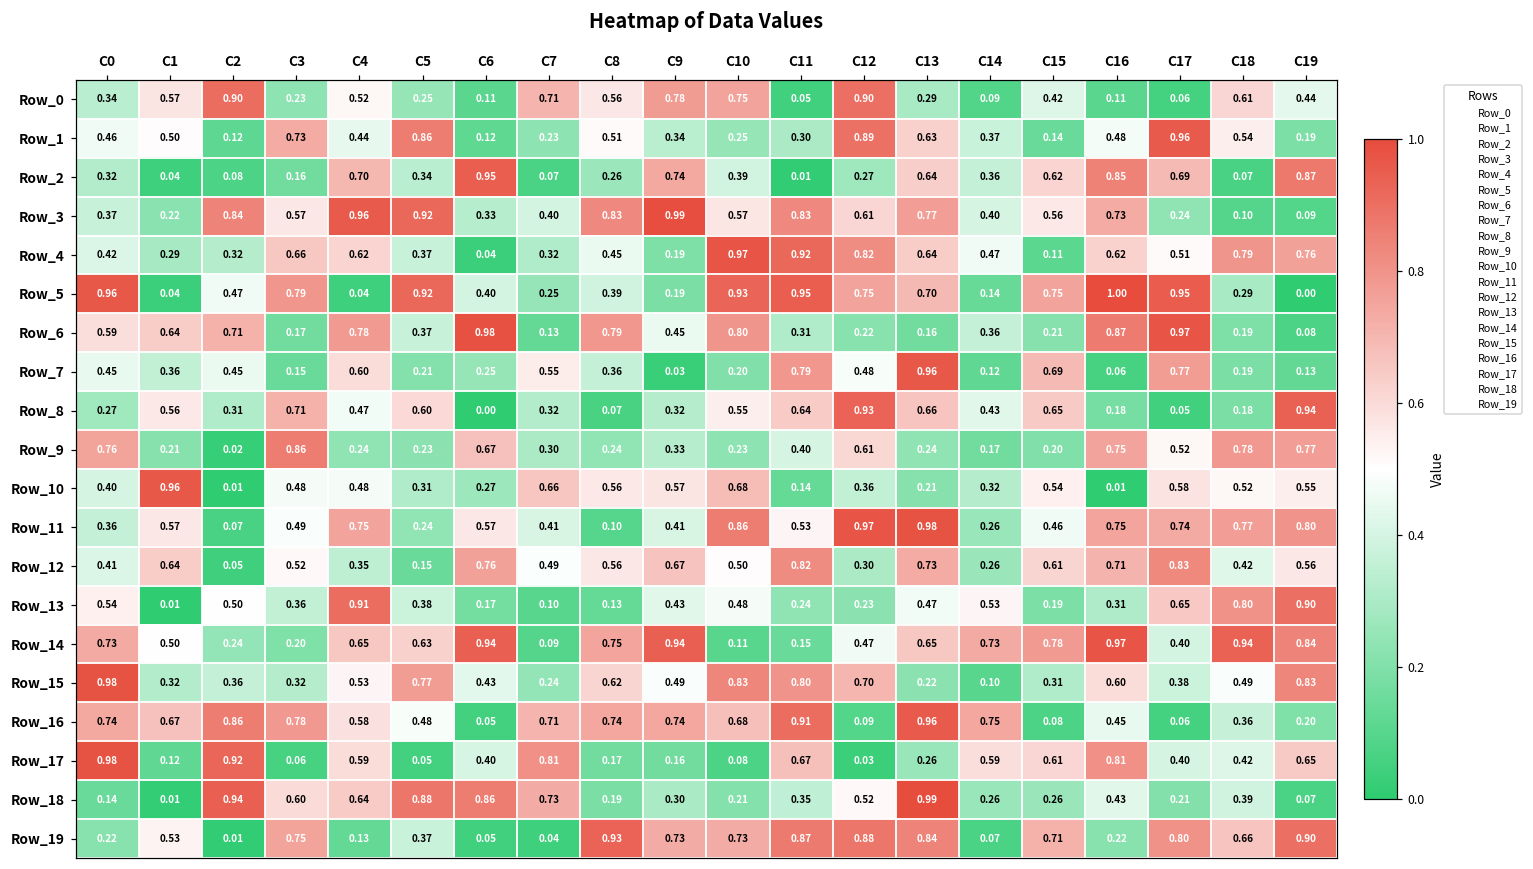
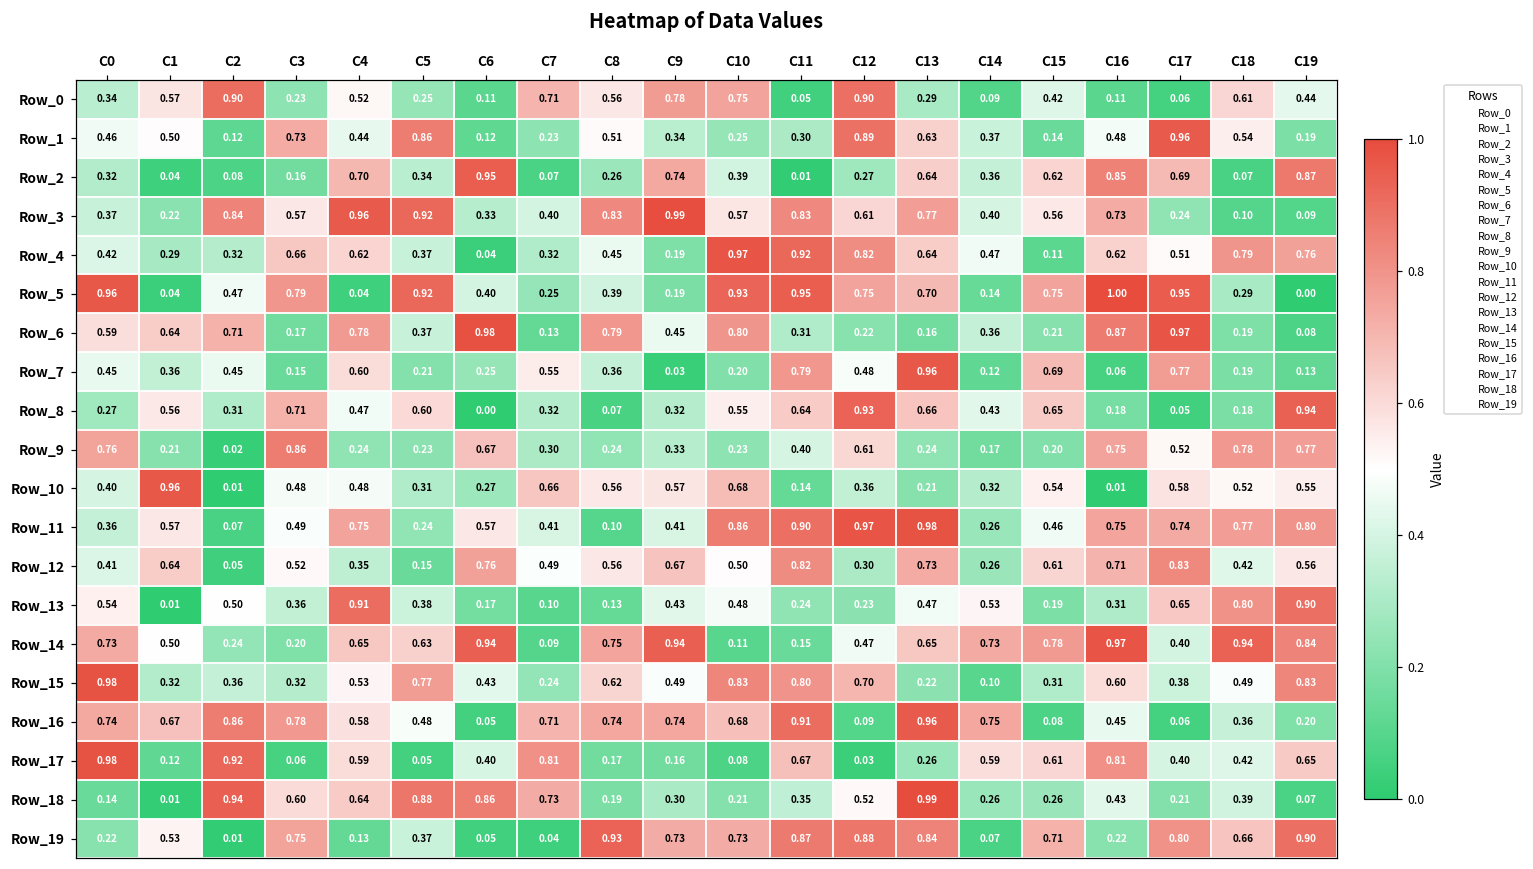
  {
    "Row_11": {
      "C0": 0.36,
      "C1": 0.57,
      "C2": 0.07,
      "C3": 0.49,
      "C4": 0.75,
      "C5": 0.24,
      "C6": 0.57,
      "C7": 0.41,
      "C8": 0.10,
      "C9": 0.41,
      "C10": 0.86,
-     "C11": 0.53,
+     "C11": 0.90,
      "C12": 0.97,
      "C13": 0.98,
      "C14": 0.26,
      "C15": 0.46,
      "C16": 0.75,
      "C17": 0.74,
      "C18": 0.77,
      "C19": 0.80
    }
  }
